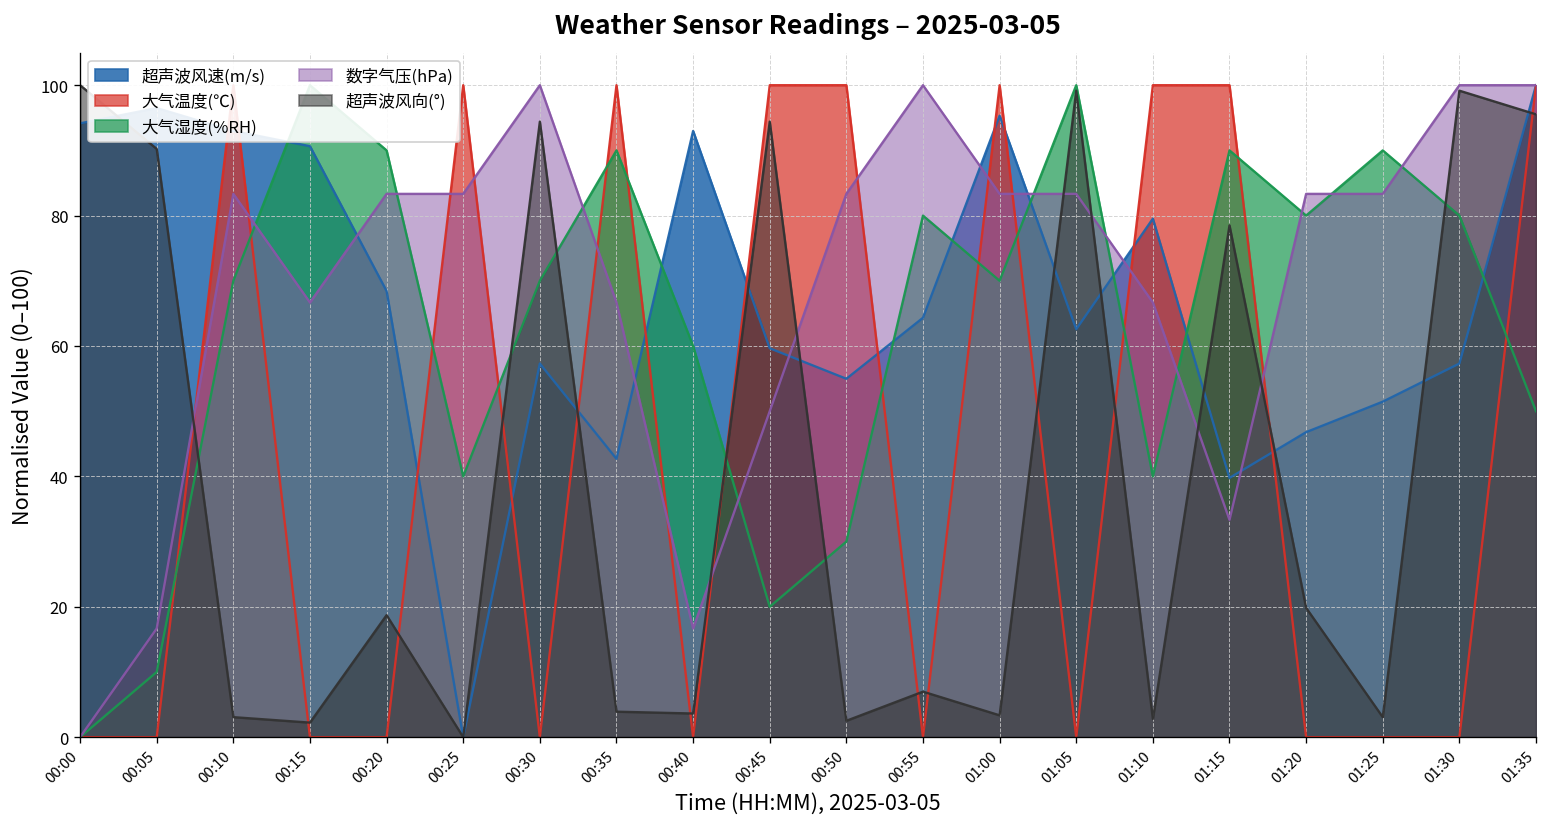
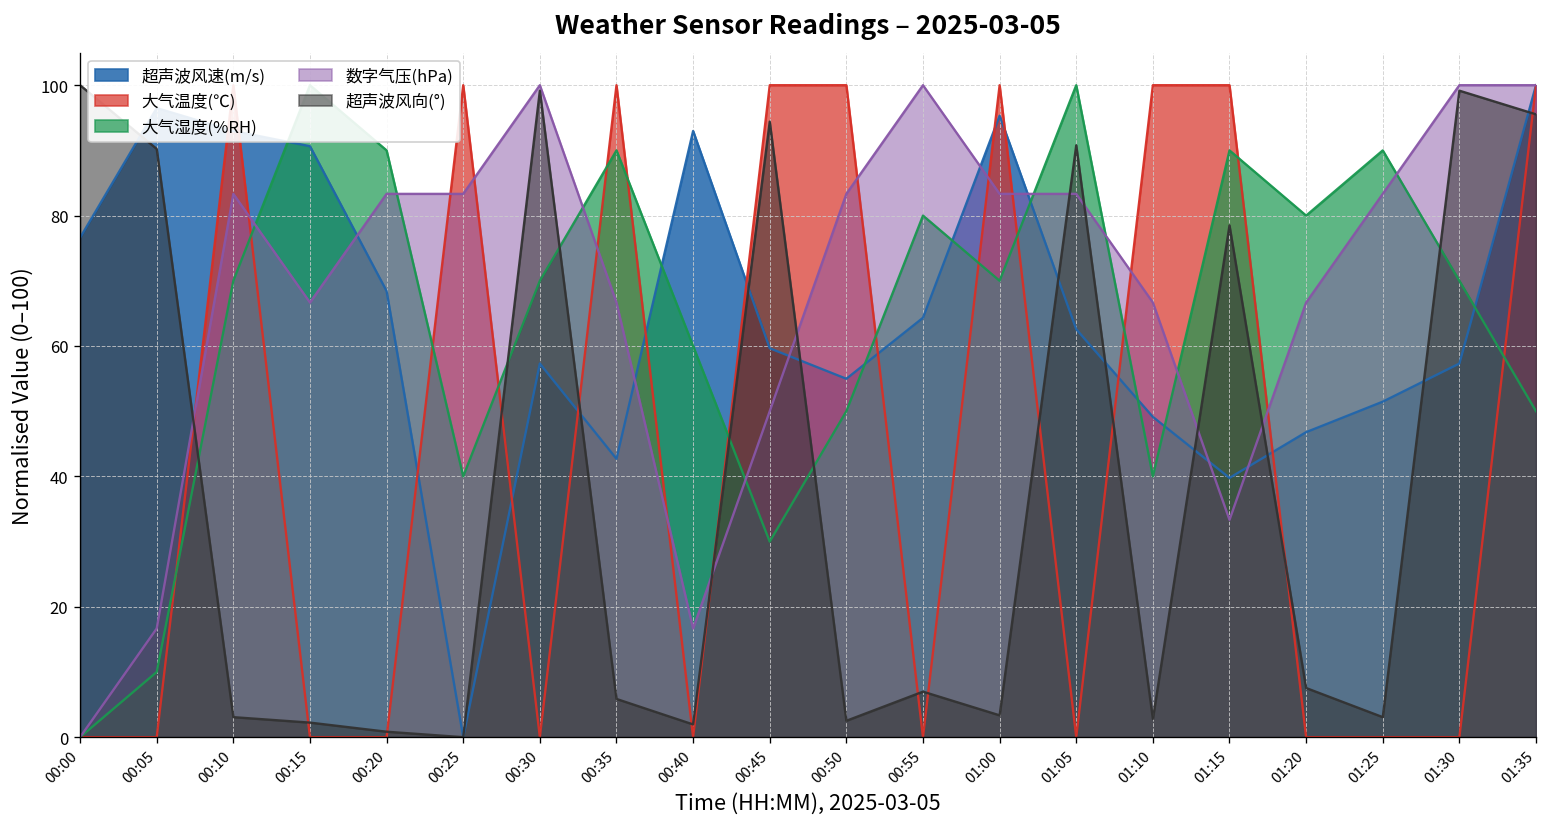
  {
    "超声波风速(m/s)": {
-     "00:00": 94,
+     "00:00": 77,
      "00:15": 91,
      "00:20": 68,
      "00:30": 57,
      "00:35": 43,
      "00:40": 93,
      "00:45": 60,
      "00:50": 55,
      "00:55": 64,
      "01:00": 95,
      "01:05": 63,
-     "01:10": 80,
+     "01:10": 49,
      "01:15": 40,
      "01:20": 47,
      "01:25": 51,
      "01:30": 57
    },
    "大气温度(℃)": {
      "00:05": 0,
      "00:15": 0,
      "00:20": 0,
      "00:25": 100,
      "00:30": 0,
      "00:35": 100,
      "00:40": 0,
      "00:45": 100,
      "00:50": 100,
      "00:55": 0,
      "01:00": 100,
      "01:05": 0,
      "01:10": 100,
      "01:15": 100,
      "01:20": 0,
      "01:25": 0,
      "01:30": 0
    },
    "大气湿度(%RH)": {
      "00:05": 10,
      "00:10": 70,
      "00:20": 90,
      "00:25": 40,
      "00:30": 70,
      "00:35": 90,
      "00:40": 60,
-     "00:45": 20,
-     "00:50": 30,
+     "00:45": 30,
+     "00:50": 50,
      "00:55": 80,
      "01:00": 70,
      "01:05": 100,
      "01:10": 40,
      "01:15": 90,
      "01:20": 80,
      "01:25": 90,
-     "01:30": 80,
+     "01:30": 70,
      "01:35": 50
    },
    "数字气压(hPa)": {
      "00:05": 17,
      "00:10": 83,
      "00:15": 67,
      "00:20": 83,
      "00:25": 83,
      "00:30": 100,
      "00:35": 67,
      "00:40": 17,
      "00:45": 50,
      "00:50": 83,
      "00:55": 100,
      "01:00": 83,
      "01:05": 83,
      "01:10": 67,
      "01:15": 33,
-     "01:20": 83,
+     "01:20": 67,
      "01:25": 83,
      "01:30": 100
    },
    "超声波风向(°)": {
      "00:00": 100,
      "00:05": 90,
      "00:10": 3,
      "00:15": 2,
-     "00:20": 19,
-     "00:30": 94,
-     "00:35": 4,
-     "00:40": 4,
+     "00:20": 1,
+     "00:30": 99,
+     "00:35": 6,
+     "00:40": 2,
      "00:45": 94,
      "00:50": 3,
      "00:55": 7,
      "01:00": 3,
-     "01:05": 99,
+     "01:05": 91,
      "01:10": 3,
      "01:15": 78,
-     "01:20": 20,
+     "01:20": 8,
      "01:25": 3,
      "01:30": 99,
      "01:35": 96
    }
  }
